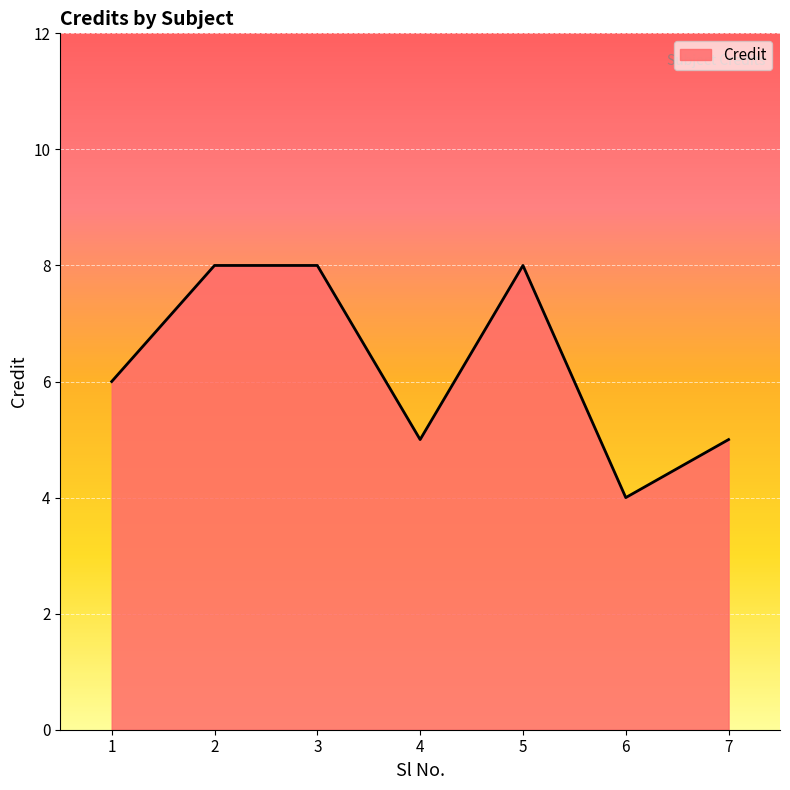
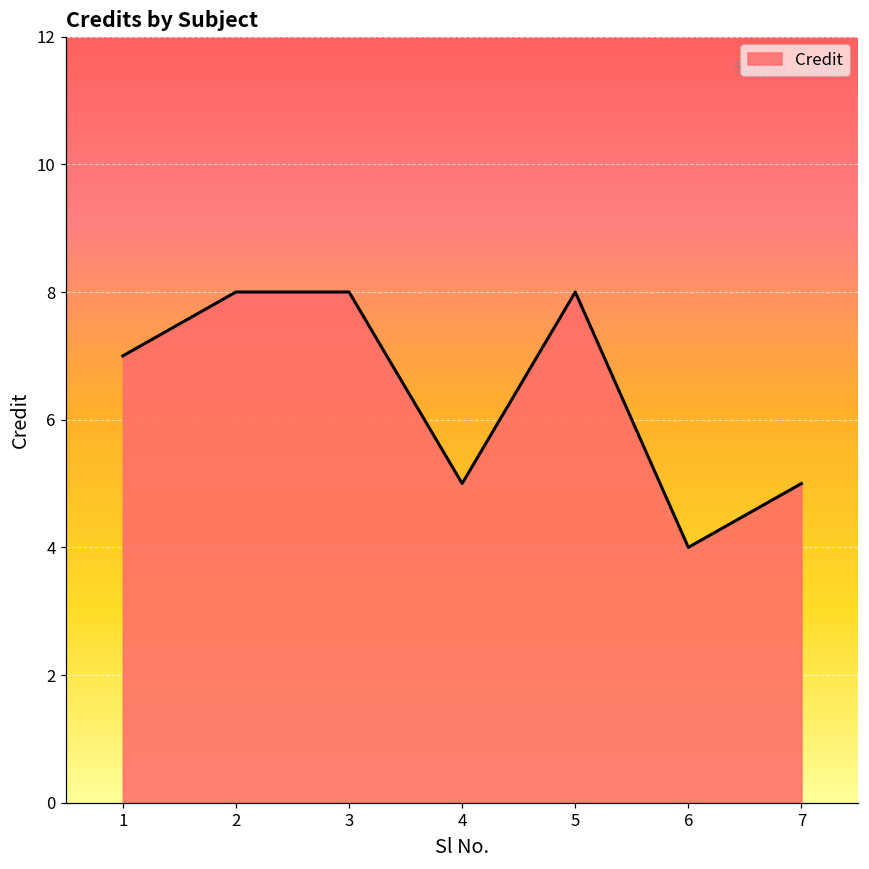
  {
-   "1": 6,
+   "1": 7,
    "2": 8,
    "3": 8,
    "4": 5,
    "5": 8,
    "6": 4,
    "7": 5
  }
